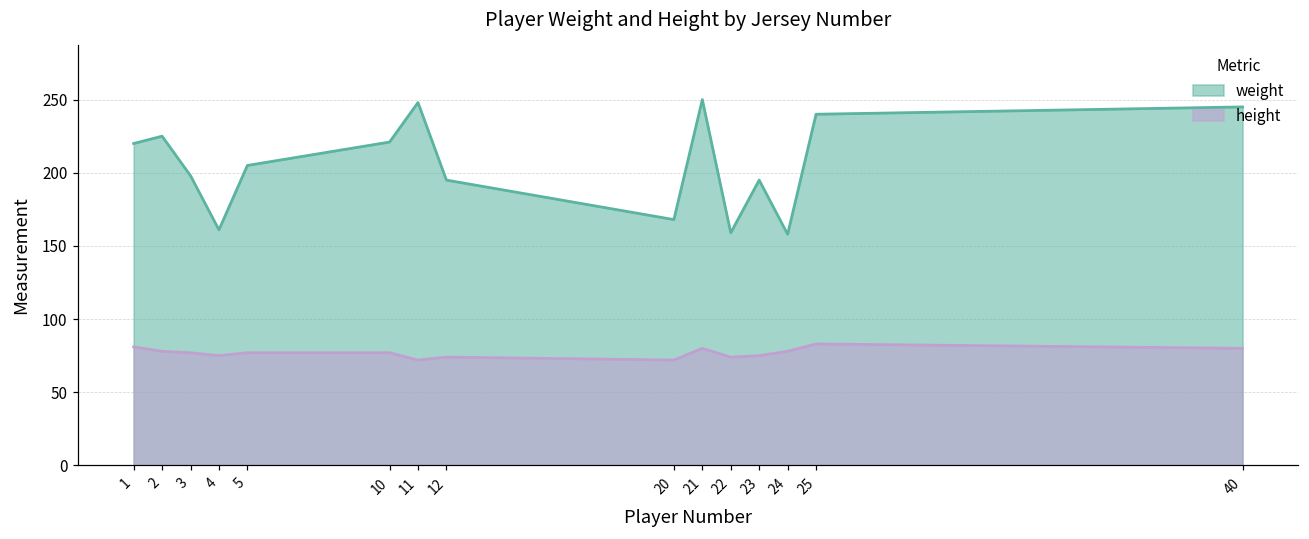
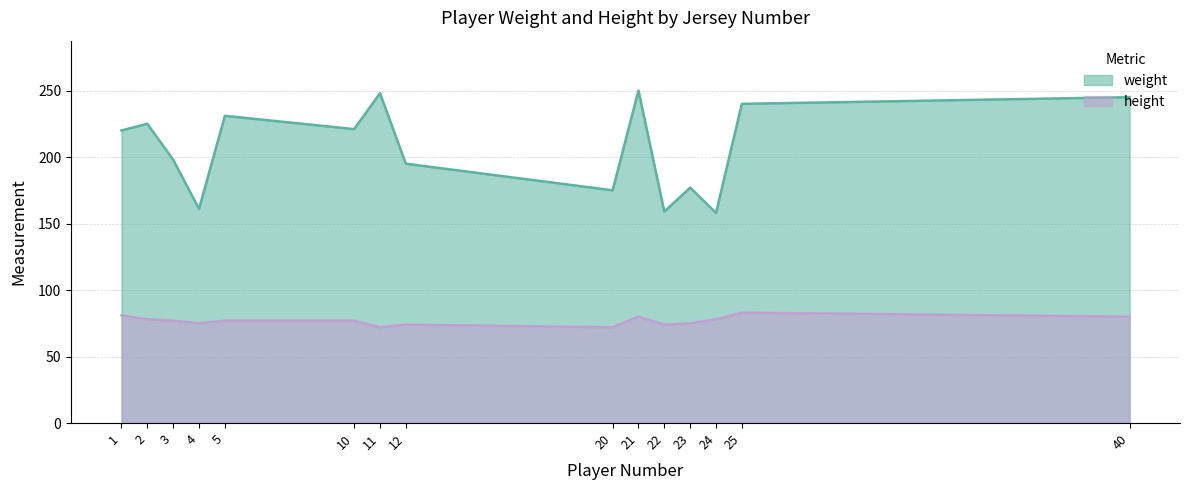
  {
    "weight": {
      "1": 220,
      "2": 225,
      "3": 198,
      "4": 161,
-     "5": 205,
+     "5": 231,
      "10": 221,
      "11": 248,
      "12": 195,
-     "20": 168,
+     "20": 175,
      "21": 250,
      "22": 159,
-     "23": 195,
+     "23": 177,
      "24": 158,
      "25": 240,
      "40": 245
    },
    "height": {
      "1": 81,
      "2": 78,
      "3": 77,
      "4": 75,
      "5": 77,
      "10": 77,
      "11": 72,
      "12": 74,
      "20": 72,
      "21": 80,
      "22": 74,
      "23": 75,
      "24": 78,
      "25": 83,
      "40": 80
    }
  }
